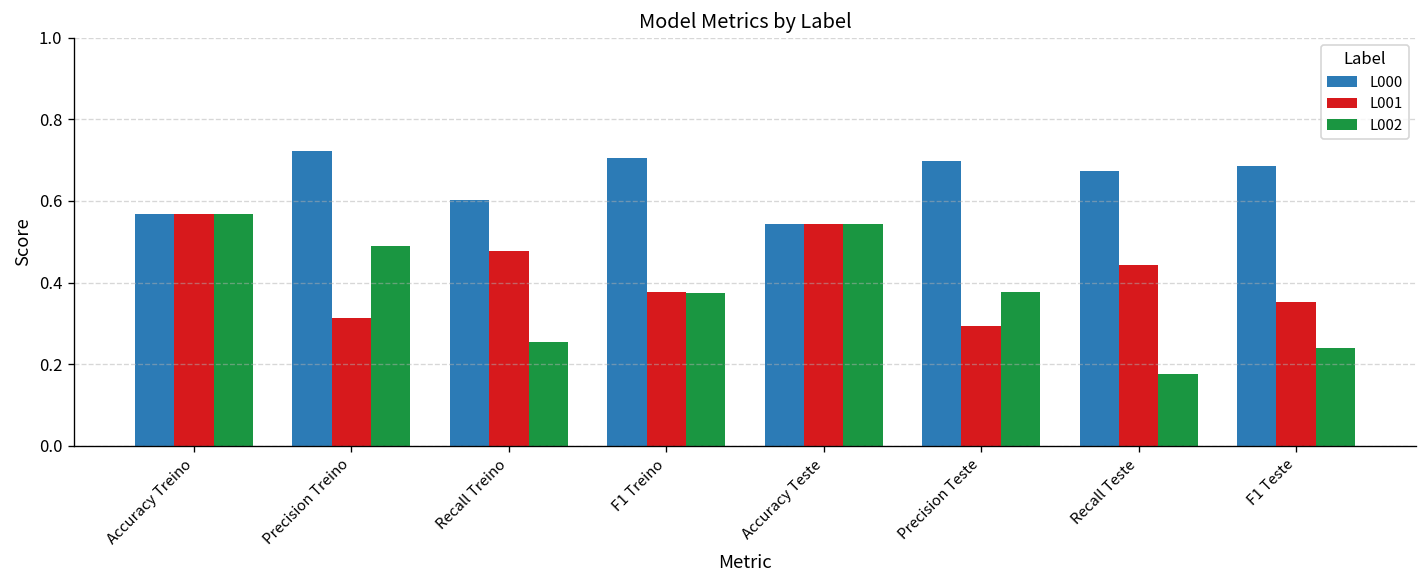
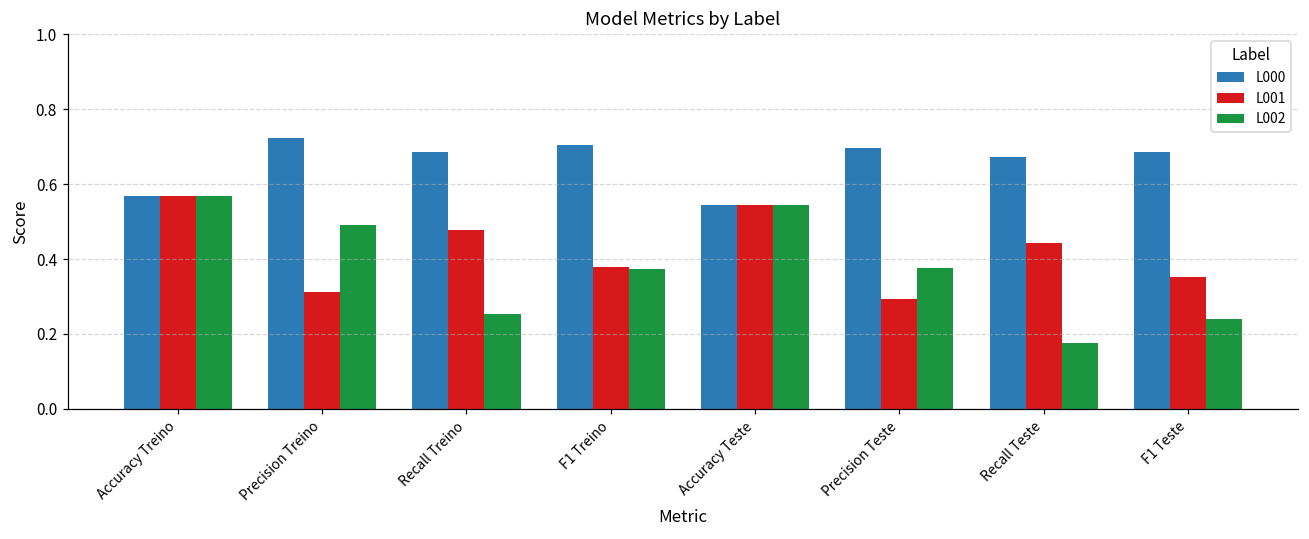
  {
    "L000": {
      "Accuracy Treino": 0.57,
      "Precision Treino": 0.72,
-     "Recall Treino": 0.60,
+     "Recall Treino": 0.69,
      "F1 Treino": 0.70,
      "Accuracy Teste": 0.54,
      "Precision Teste": 0.70,
      "Recall Teste": 0.67,
      "F1 Teste": 0.69
    },
    "L001": {
      "Accuracy Treino": 0.57,
      "Precision Treino": 0.31,
      "Recall Treino": 0.48,
      "F1 Treino": 0.38,
      "Accuracy Teste": 0.54,
      "Precision Teste": 0.29,
      "Recall Teste": 0.44,
      "F1 Teste": 0.35
    },
    "L002": {
      "Accuracy Treino": 0.57,
      "Precision Treino": 0.49,
      "Recall Treino": 0.25,
      "F1 Treino": 0.37,
      "Accuracy Teste": 0.54,
      "Precision Teste": 0.38,
      "Recall Teste": 0.18,
      "F1 Teste": 0.24
    }
  }
